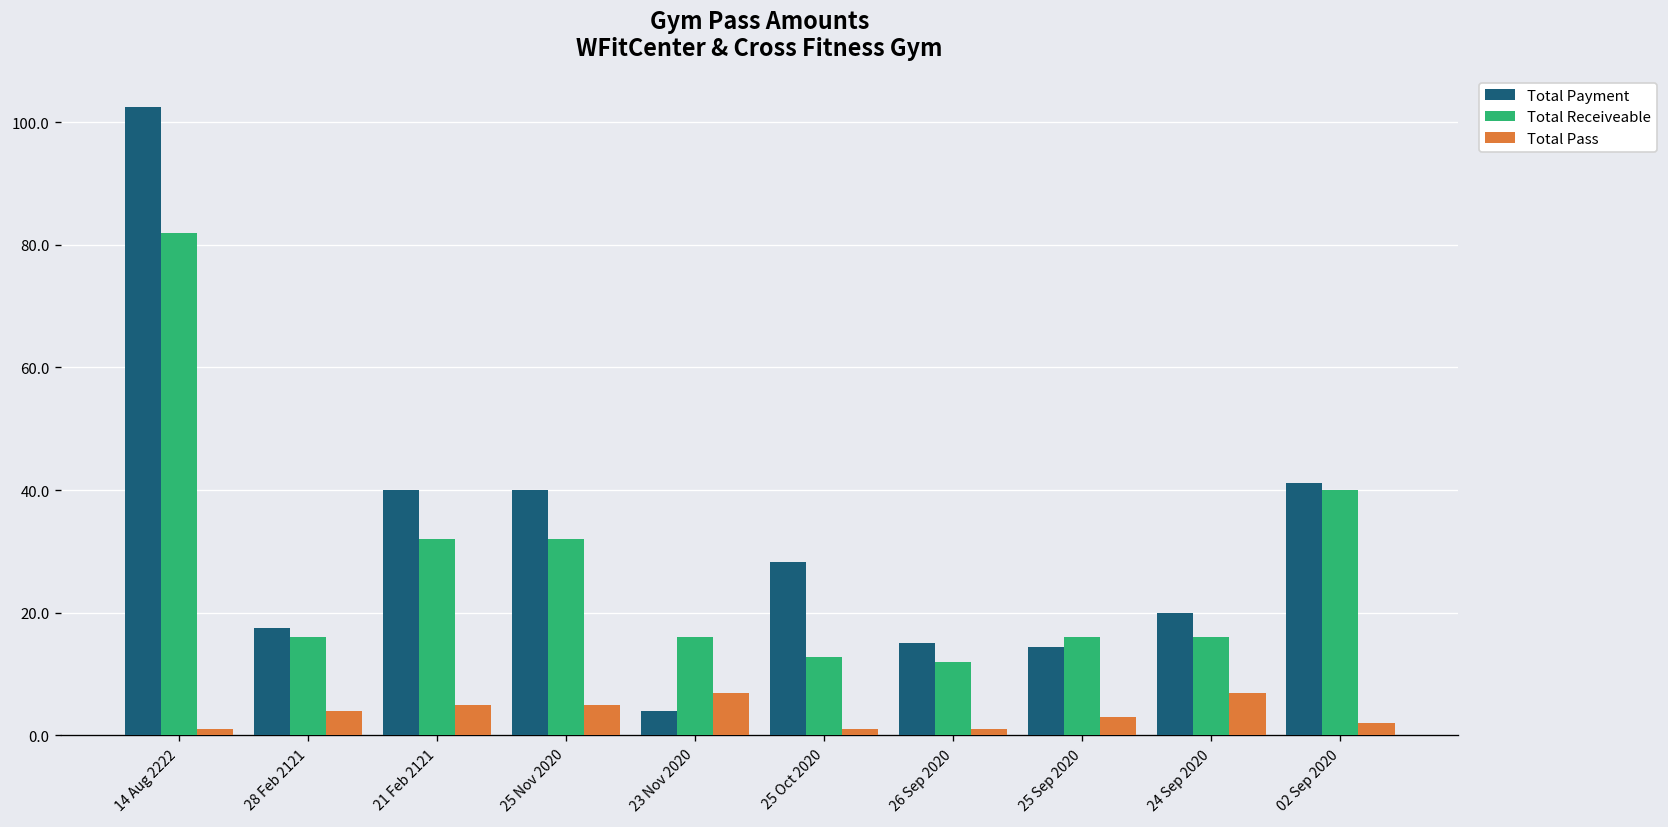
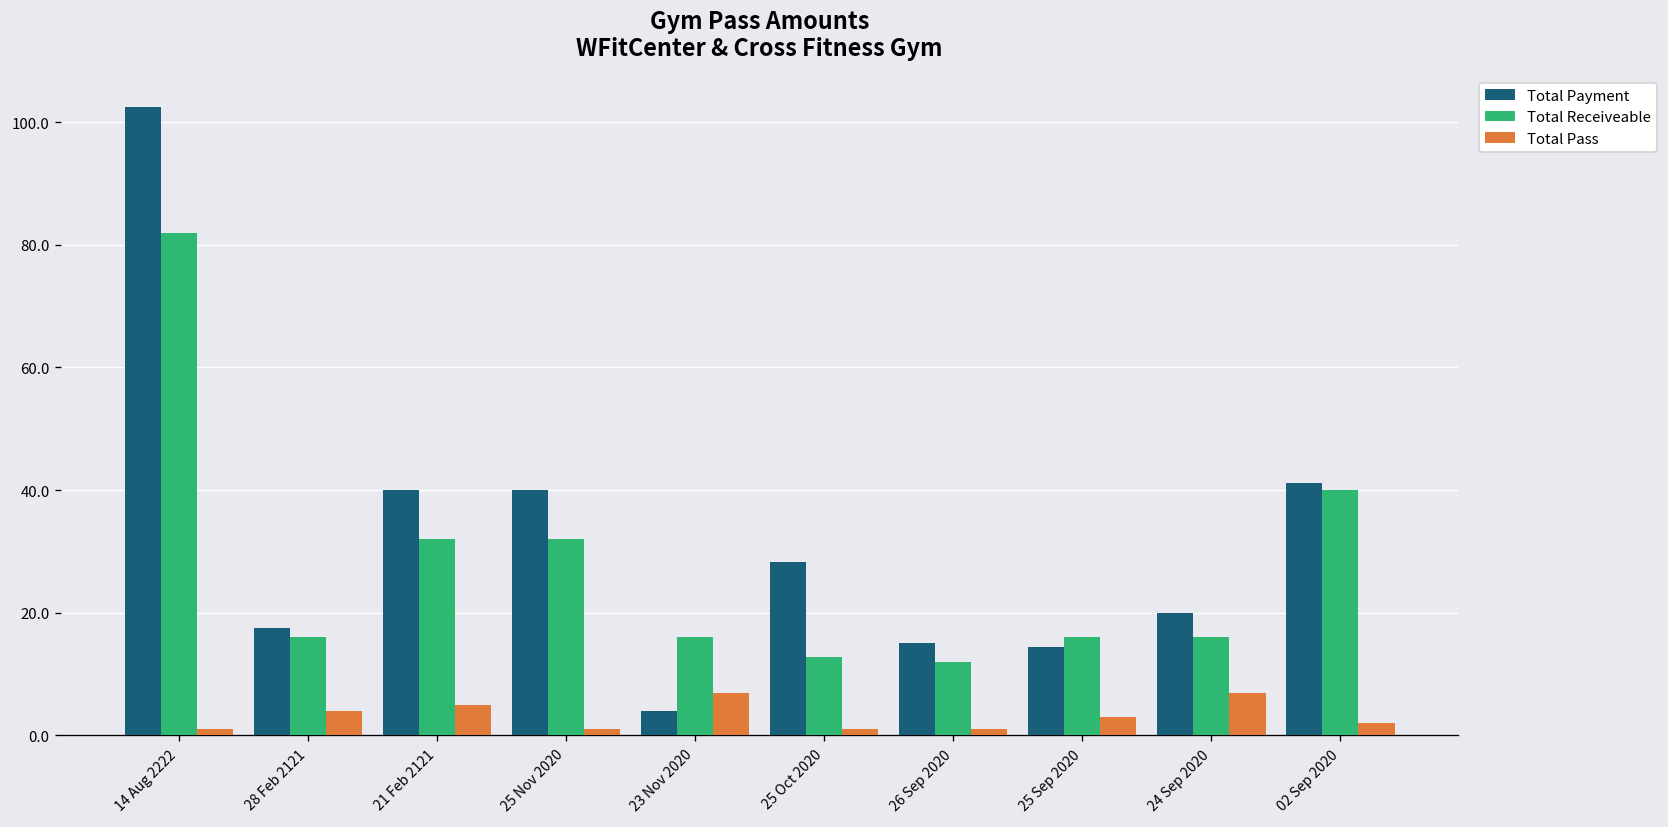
  {
    "Total Payment": {
      "14 Aug 2222": 103,
      "28 Feb 2121": 18,
      "21 Feb 2121": 40,
      "25 Nov 2020": 40,
      "23 Nov 2020": 4,
      "25 Oct 2020": 28,
      "26 Sep 2020": 15,
      "25 Sep 2020": 15,
      "24 Sep 2020": 20,
      "02 Sep 2020": 41
    },
    "Total Receiveable": {
      "14 Aug 2222": 82,
      "28 Feb 2121": 16,
      "21 Feb 2121": 32,
      "25 Nov 2020": 32,
      "23 Nov 2020": 16,
      "25 Oct 2020": 13,
      "26 Sep 2020": 12,
      "25 Sep 2020": 16,
      "24 Sep 2020": 16,
      "02 Sep 2020": 40
    },
    "Total Pass": {
      "14 Aug 2222": 1,
      "28 Feb 2121": 4,
      "21 Feb 2121": 5,
-     "25 Nov 2020": 5,
+     "25 Nov 2020": 1,
      "23 Nov 2020": 7,
      "25 Oct 2020": 1,
      "26 Sep 2020": 1,
      "25 Sep 2020": 3,
      "24 Sep 2020": 7,
      "02 Sep 2020": 2
    }
  }
